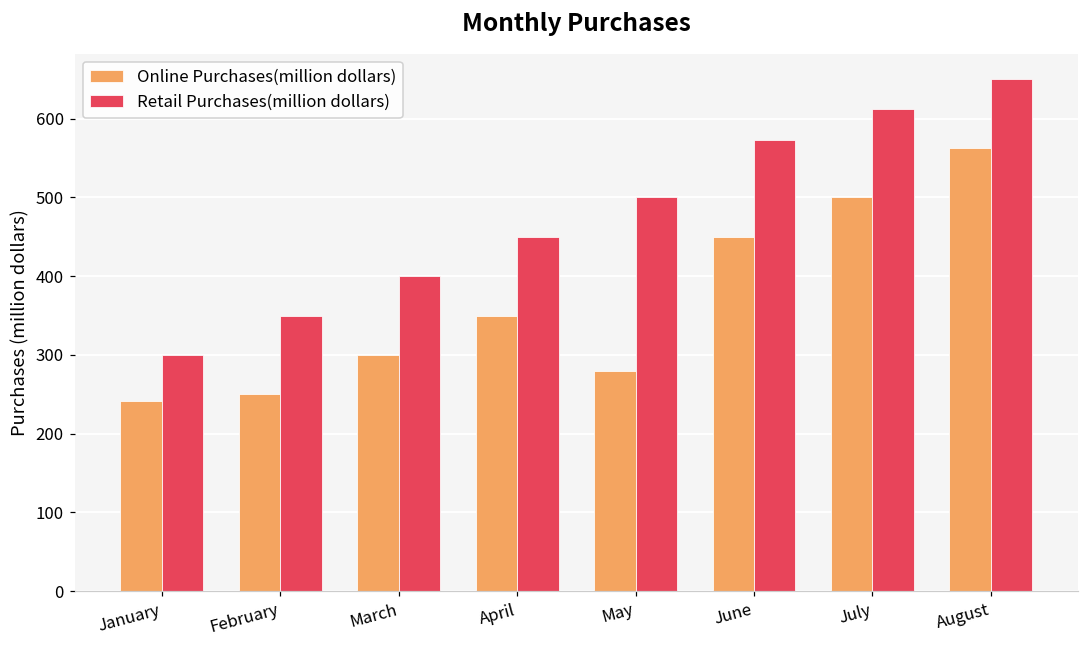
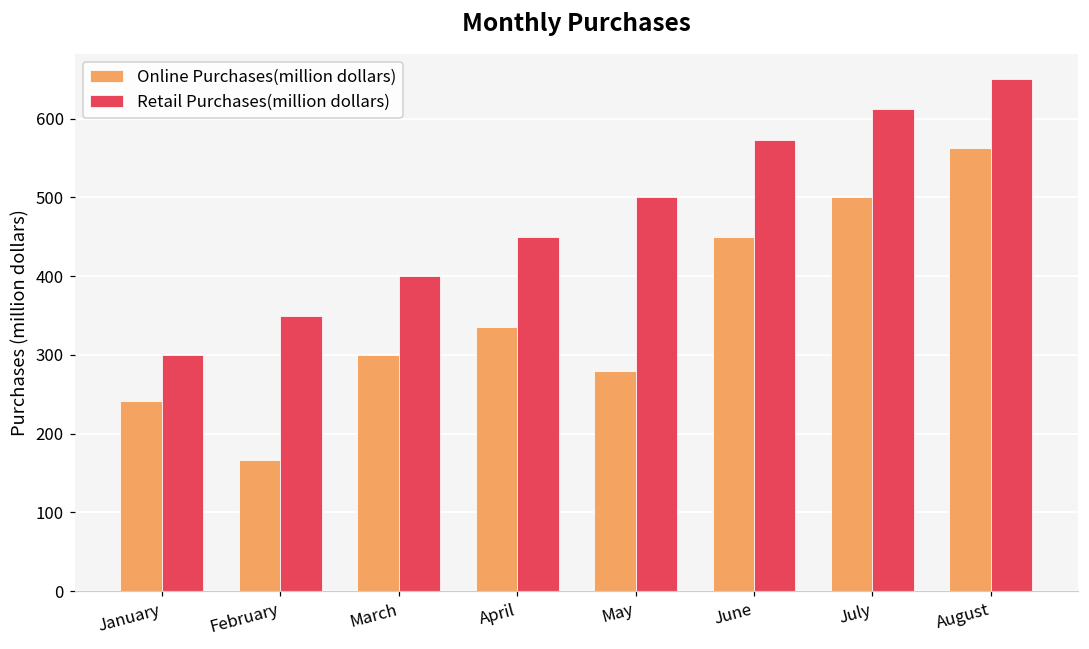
  {
    "Online Purchases(million dollars)": {
      "January": 240,
-     "February": 250,
+     "February": 170,
      "March": 300,
-     "April": 350,
+     "April": 340,
      "May": 280,
      "June": 450,
      "July": 500,
      "August": 560
    },
    "Retail Purchases(million dollars)": {
      "January": 300,
      "February": 350,
      "March": 400,
      "April": 450,
      "May": 500,
      "June": 570,
      "July": 610,
      "August": 650
    }
  }
